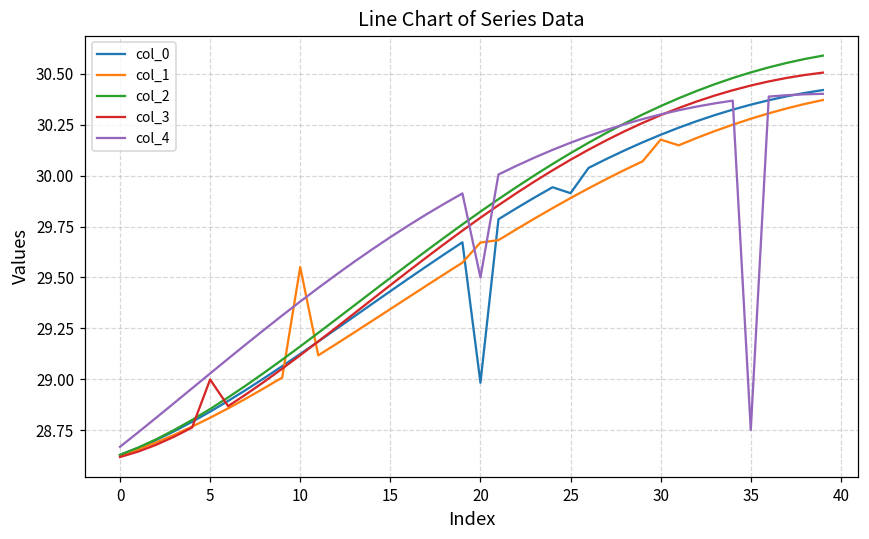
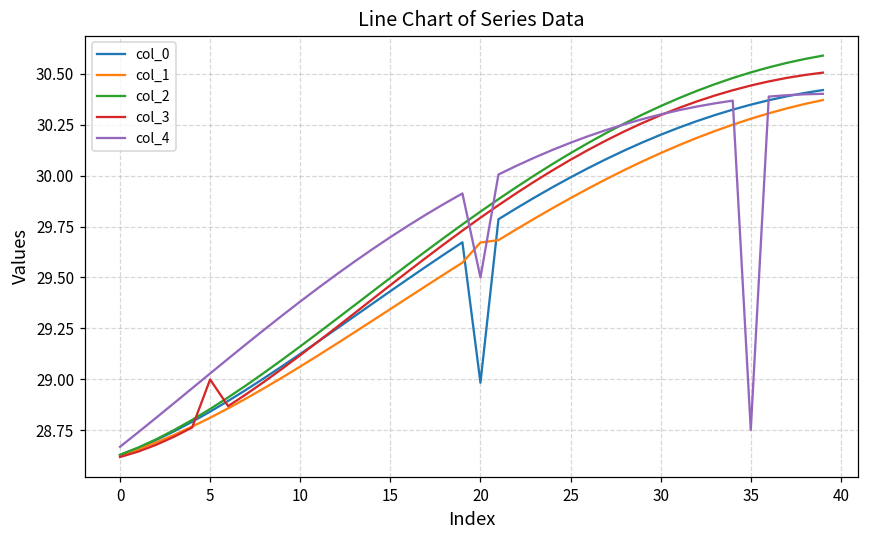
  {
    "col_0": {
      "15": 29.43,
      "20": 28.98,
-     "25": 29.91,
+     "25": 29.99,
      "30": 30.20,
      "35": 30.35
    },
    "col_1": {
      "5": 28.81,
-     "10": 29.55,
+     "10": 29.06,
      "15": 29.34,
      "20": 29.67,
      "25": 29.89,
-     "30": 30.18,
+     "30": 30.11,
      "35": 30.28
    },
    "col_2": {
      "10": 29.16,
      "15": 29.50,
      "20": 29.82,
      "25": 30.11,
      "30": 30.34,
      "35": 30.51
    },
    "col_3": {
      "5": 29.00,
      "15": 29.46,
      "20": 29.79,
      "25": 30.08,
      "35": 30.44
    },
    "col_4": {
      "0": 28.67,
      "5": 29.03,
      "10": 29.38,
      "15": 29.70,
      "20": 29.50,
      "25": 30.16,
      "35": 28.75
    }
  }
